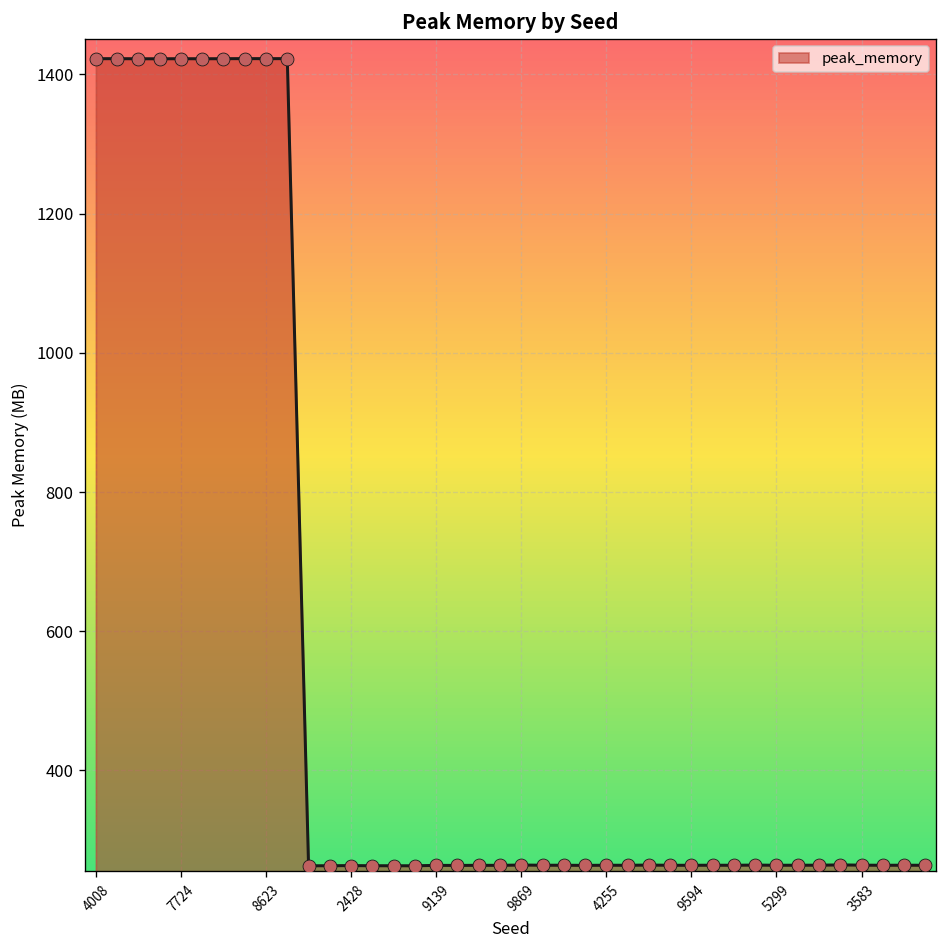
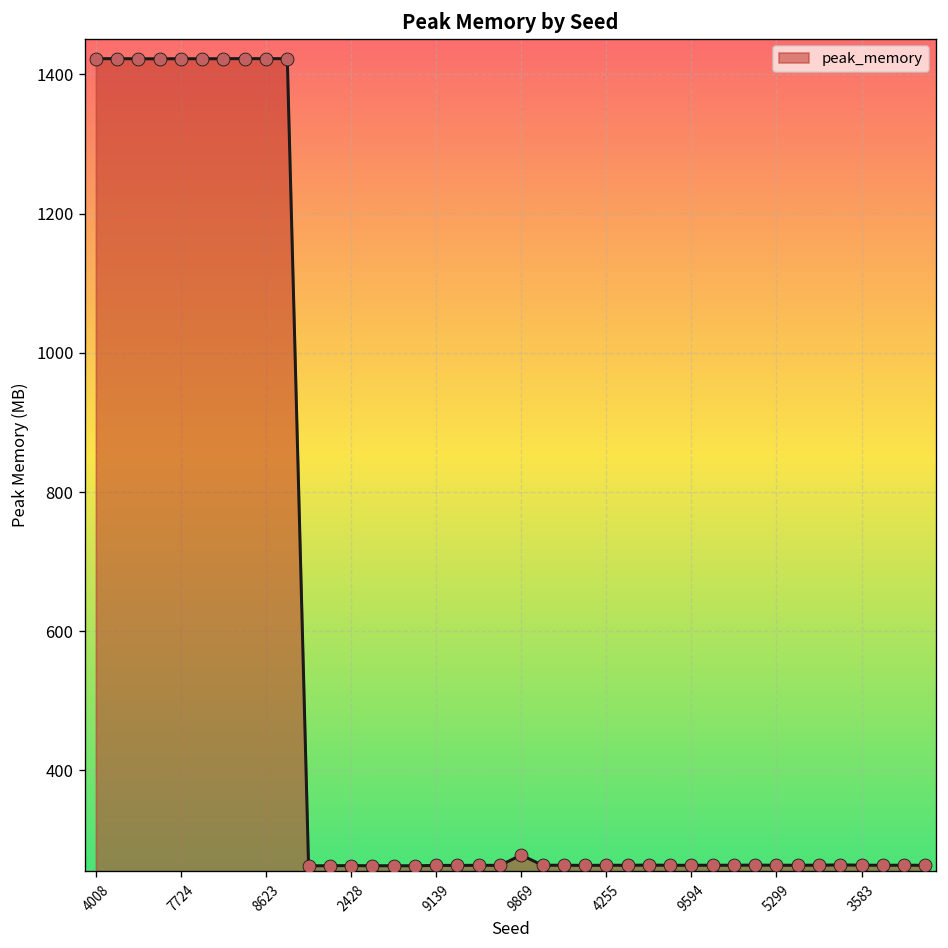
  {
    "4008": 1420,
    "7724": 1420,
    "8623": 1420,
    "2428": 260,
    "9139": 260,
-   "9869": 260,
+   "9869": 280,
    "4255": 260,
    "9594": 260,
    "5299": 260,
    "3583": 260
  }
